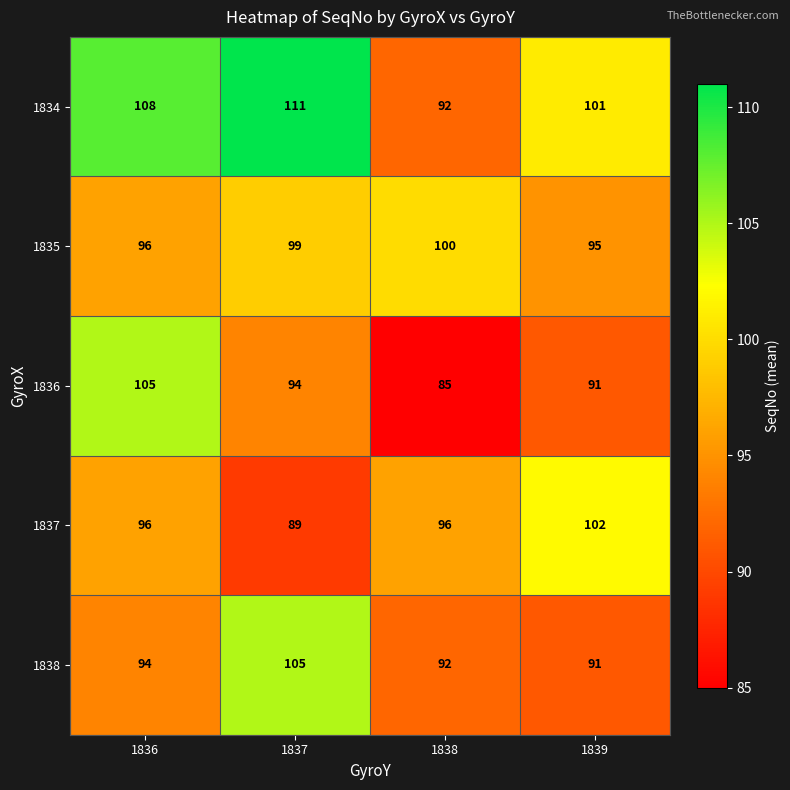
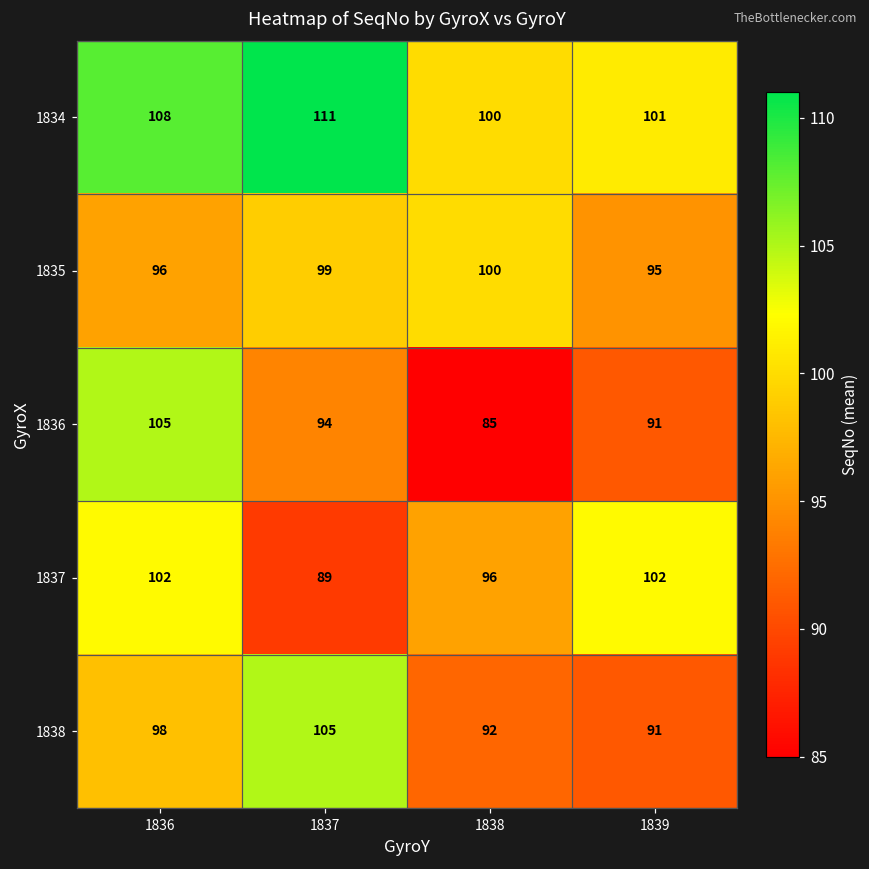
  {
    "1834": {
      "1836": 108,
      "1837": 111,
-     "1838": 92,
+     "1838": 100,
      "1839": 101
    },
    "1835": {
      "1836": 96,
      "1837": 99,
      "1838": 100,
      "1839": 95
    },
    "1836": {
      "1836": 105,
      "1837": 94,
      "1838": 85,
      "1839": 91
    },
    "1837": {
-     "1836": 96,
+     "1836": 102,
      "1837": 89,
      "1838": 96,
      "1839": 102
    },
    "1838": {
-     "1836": 94,
+     "1836": 98,
      "1837": 105,
      "1838": 92,
      "1839": 91
    }
  }
